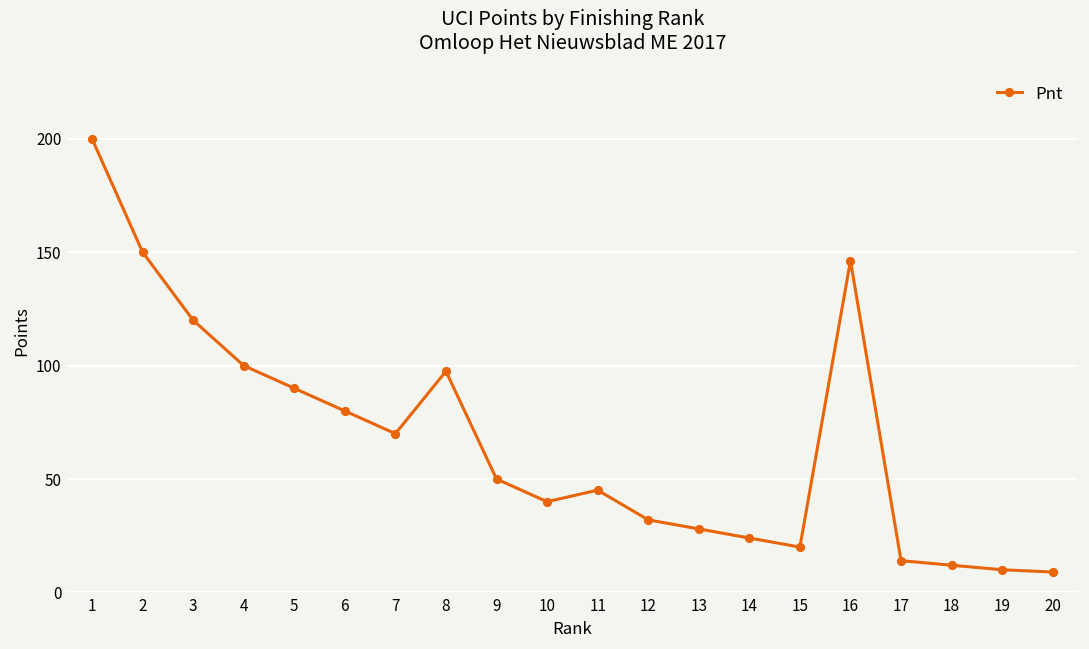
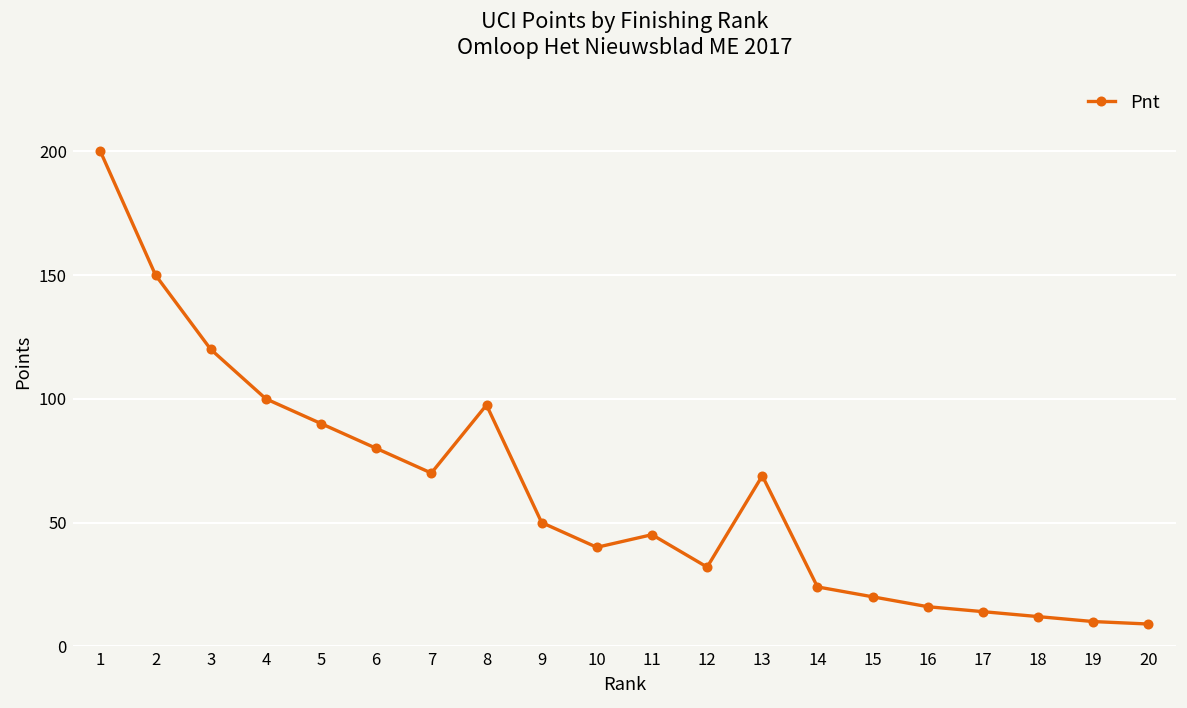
  {
    "1": 200,
    "2": 150,
    "3": 120,
    "4": 100,
    "5": 90,
    "6": 80,
    "7": 70,
    "8": 98,
    "9": 50,
    "10": 40,
    "11": 45,
    "12": 32,
-   "13": 28,
+   "13": 69,
    "14": 24,
    "15": 20,
-   "16": 146,
+   "16": 16,
    "17": 14,
    "18": 12,
    "19": 10,
    "20": 9
  }
